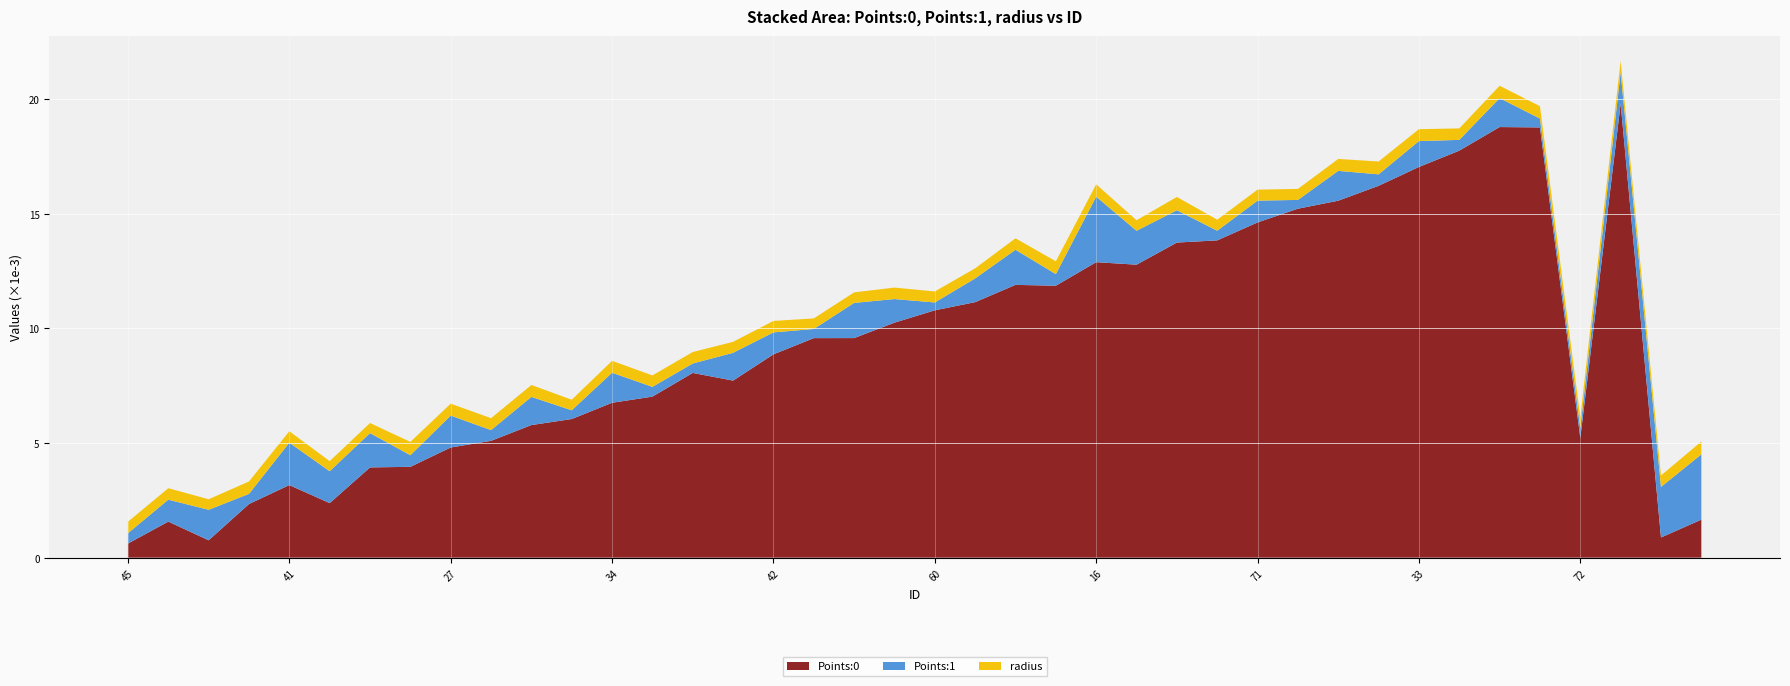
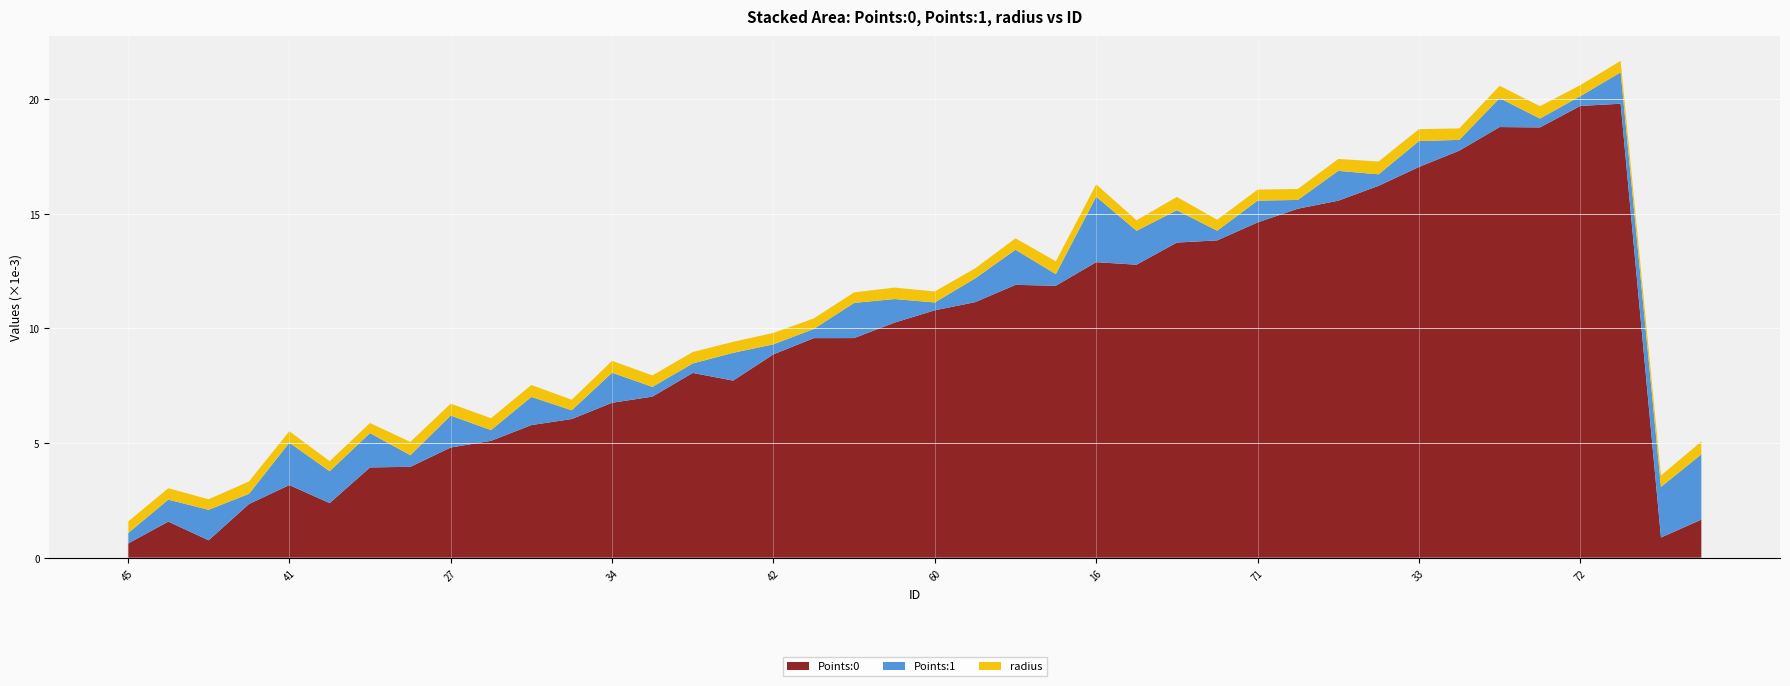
  {
    "Points:0": {
      "45": 0.6,
      "41": 3.2,
      "42": 8.9,
      "60": 10.8,
      "16": 12.9,
      "71": 14.6,
-     "72": 5.2
+     "72": 19.7
    },
    "Points:1": {
      "45": 0.5,
      "41": 1.8,
-     "42": 1.0,
+     "42": 0.4,
      "60": 0.3,
      "16": 2.9,
      "71": 1.0,
      "72": 0.4
    },
    "radius": {
      "45": 0.5,
      "41": 0.5,
      "42": 0.5,
      "60": 0.5,
      "16": 0.5,
      "71": 0.5,
      "72": 0.5
    }
  }
